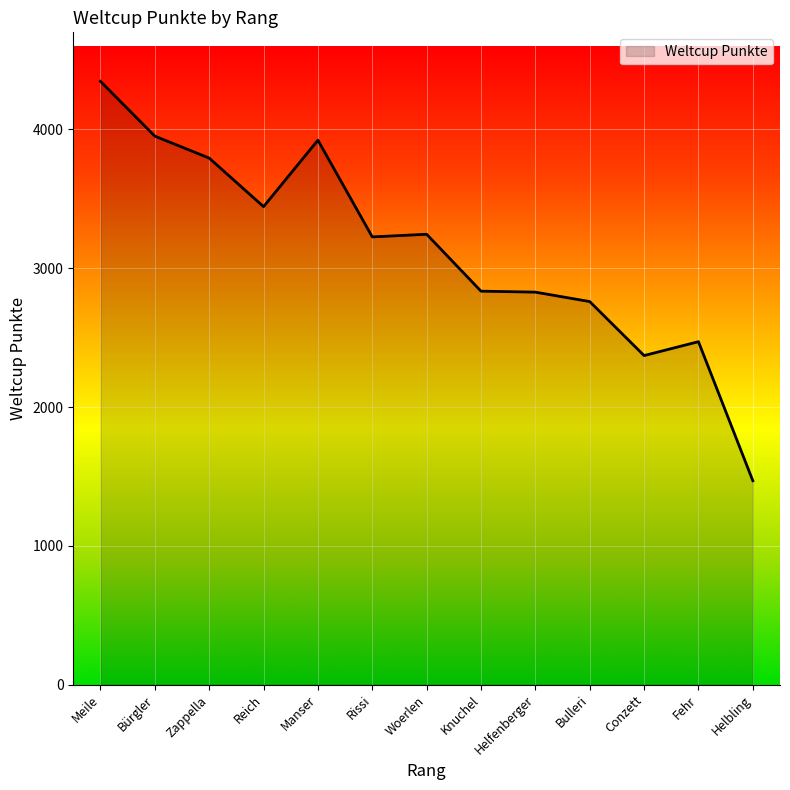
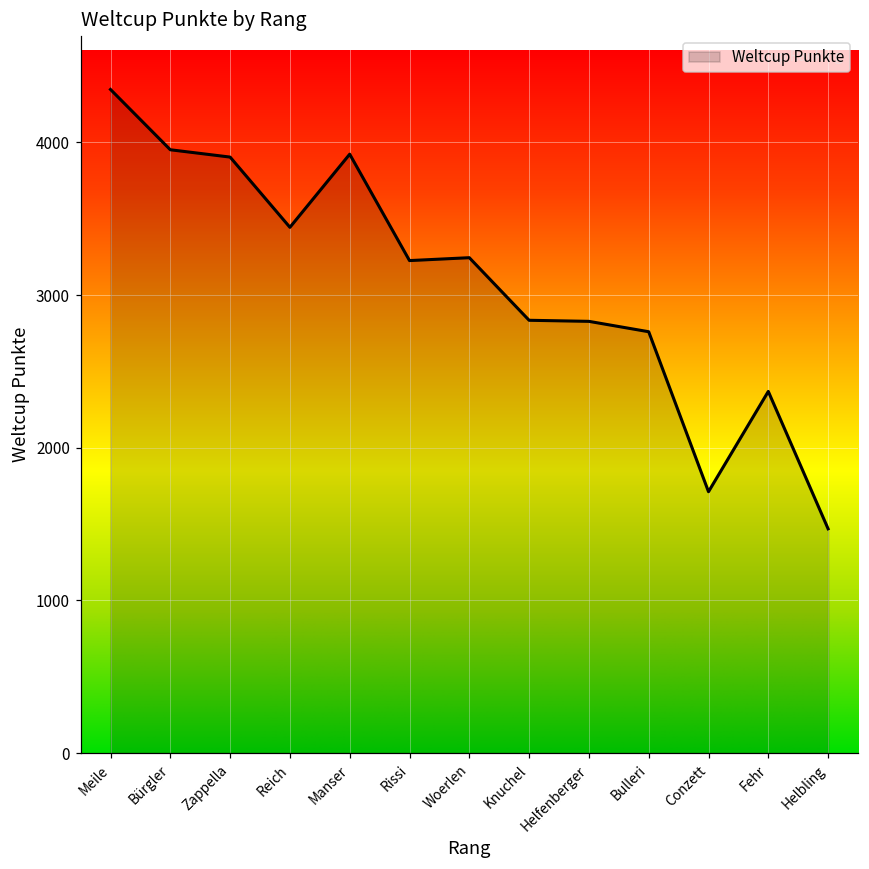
  {
    "Meile": 4350,
    "Bürgler": 3950,
-   "Zappella": 3790,
+   "Zappella": 3900,
    "Reich": 3440,
    "Manser": 3920,
    "Rissi": 3230,
    "Woerlen": 3250,
    "Knuchel": 2840,
    "Helfenberger": 2830,
    "Bulleri": 2760,
-   "Conzett": 2370,
-   "Fehr": 2470,
+   "Conzett": 1710,
+   "Fehr": 2370,
    "Helbling": 1470
  }
